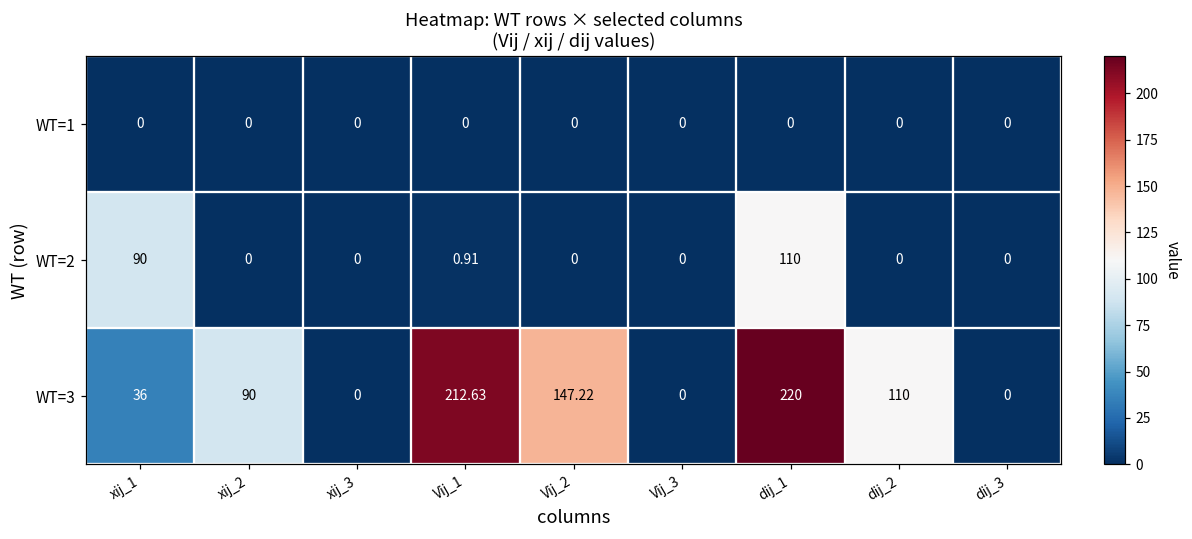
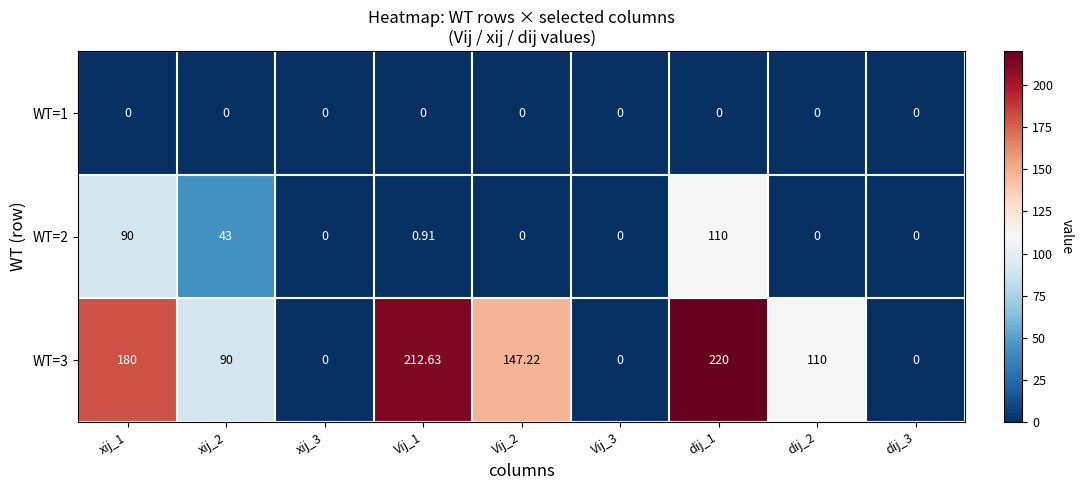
  {
    "WT=1": {
      "xij_1": 0,
      "xij_2": 0,
      "xij_3": 0,
      "Vij_1": 0,
      "Vij_2": 0,
      "Vij_3": 0,
      "dij_1": 0,
      "dij_2": 0,
      "dij_3": 0
    },
    "WT=2": {
      "xij_1": 90,
-     "xij_2": 0,
+     "xij_2": 43,
      "xij_3": 0,
      "Vij_1": 0.91,
      "Vij_2": 0,
      "Vij_3": 0,
      "dij_1": 110,
      "dij_2": 0,
      "dij_3": 0
    },
    "WT=3": {
-     "xij_1": 36,
+     "xij_1": 180,
      "xij_2": 90,
      "xij_3": 0,
      "Vij_1": 212.63,
      "Vij_2": 147.22,
      "Vij_3": 0,
      "dij_1": 220,
      "dij_2": 110,
      "dij_3": 0
    }
  }
